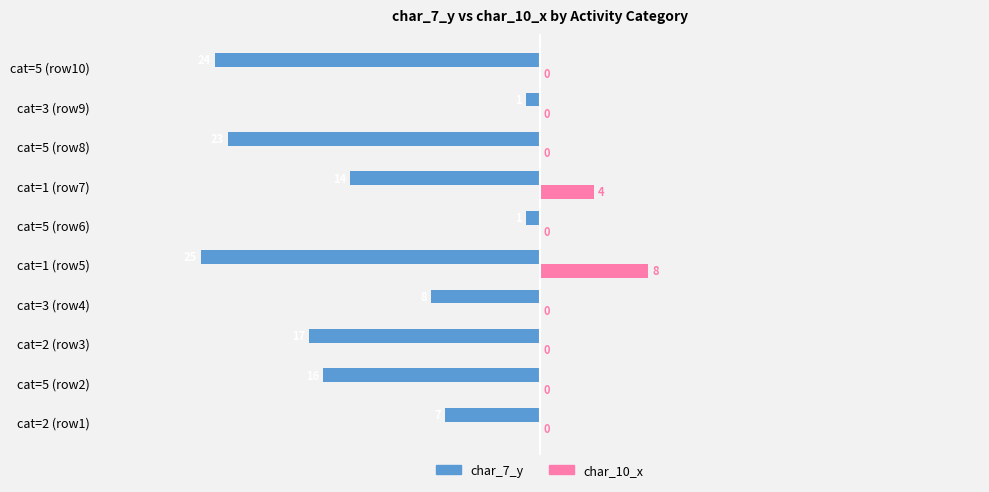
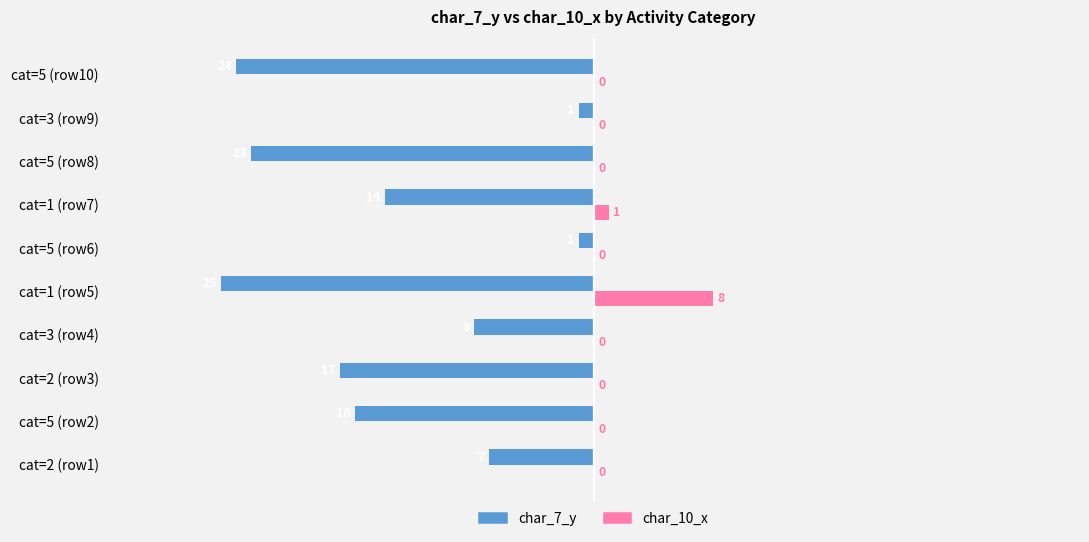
  {
    "char_10_x": {
      "cat=5 (row10)": 0,
      "cat=3 (row9)": 0,
      "cat=5 (row8)": 0,
-     "cat=1 (row7)": 4,
+     "cat=1 (row7)": 1,
      "cat=5 (row6)": 0,
      "cat=1 (row5)": 8,
      "cat=3 (row4)": 0,
      "cat=2 (row3)": 0,
      "cat=5 (row2)": 0,
      "cat=2 (row1)": 0
    }
  }
